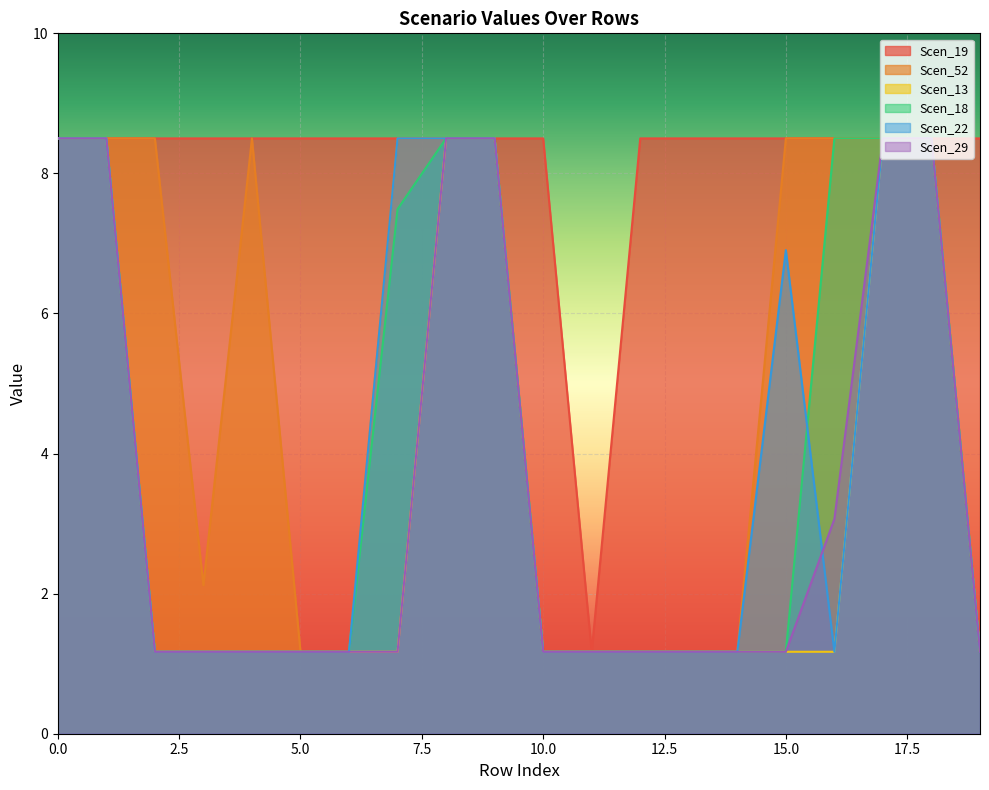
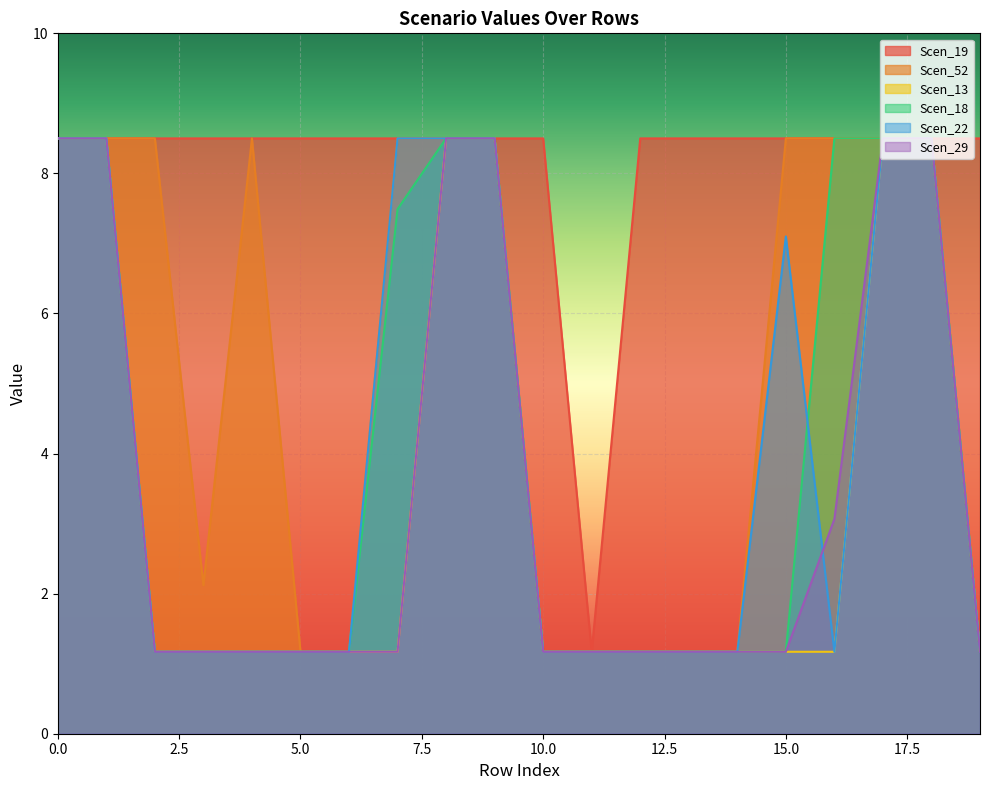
  {
    "Scen_22": {
-     "15.0": 6.9
+     "15.0": 7.1
    }
  }
